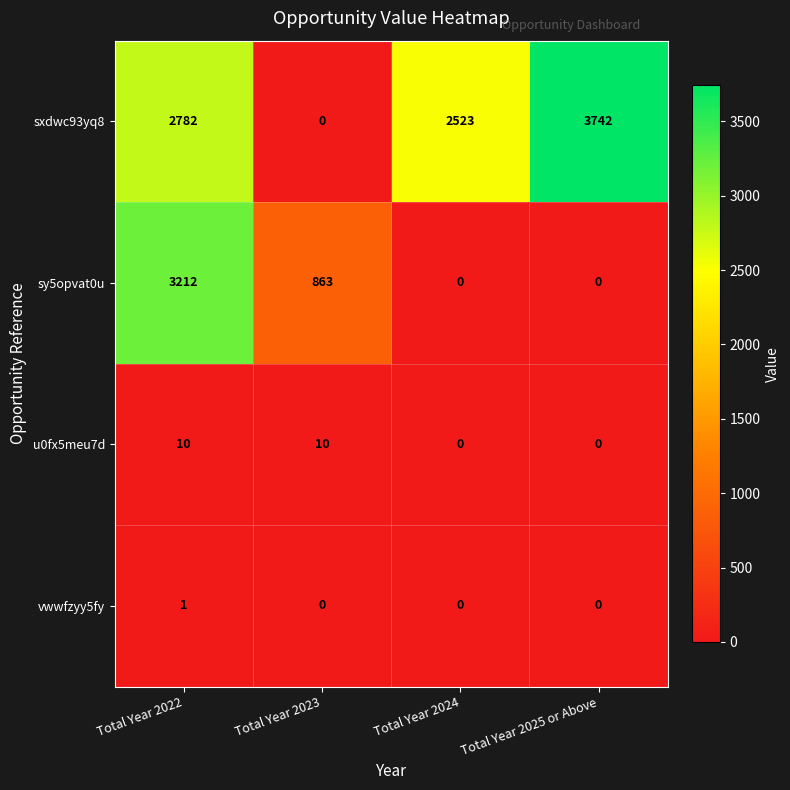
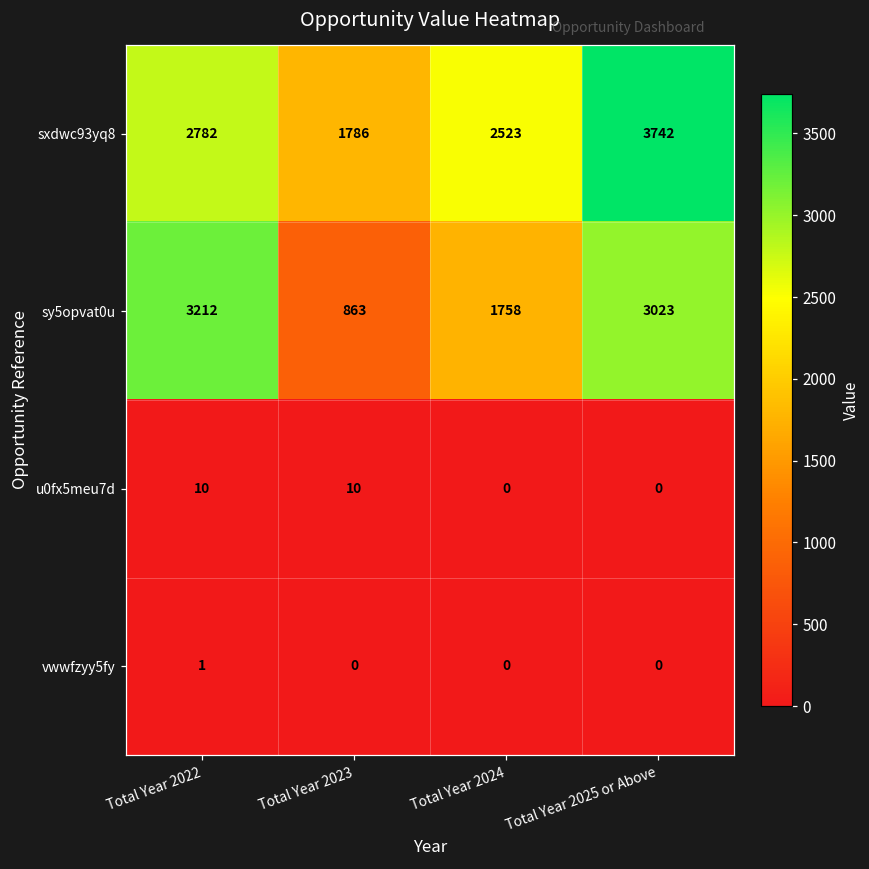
  {
    "sxdwc93yq8": {
      "Total Year 2022": 2782,
-     "Total Year 2023": 0,
+     "Total Year 2023": 1786,
      "Total Year 2024": 2523,
      "Total Year 2025 or Above": 3742
    },
    "sy5opvat0u": {
      "Total Year 2022": 3212,
      "Total Year 2023": 863,
-     "Total Year 2024": 0,
-     "Total Year 2025 or Above": 0
+     "Total Year 2024": 1758,
+     "Total Year 2025 or Above": 3023
    },
    "u0fx5meu7d": {
      "Total Year 2022": 10,
      "Total Year 2023": 10,
      "Total Year 2024": 0,
      "Total Year 2025 or Above": 0
    },
    "vwwfzyy5fy": {
      "Total Year 2022": 1,
      "Total Year 2023": 0,
      "Total Year 2024": 0,
      "Total Year 2025 or Above": 0
    }
  }
